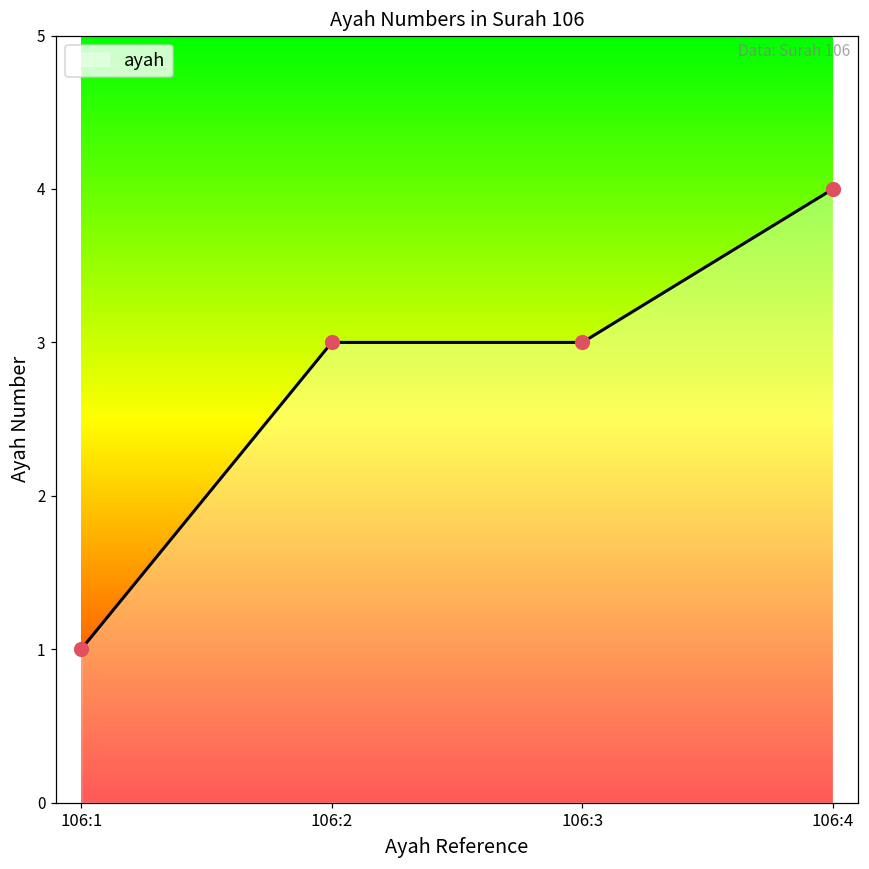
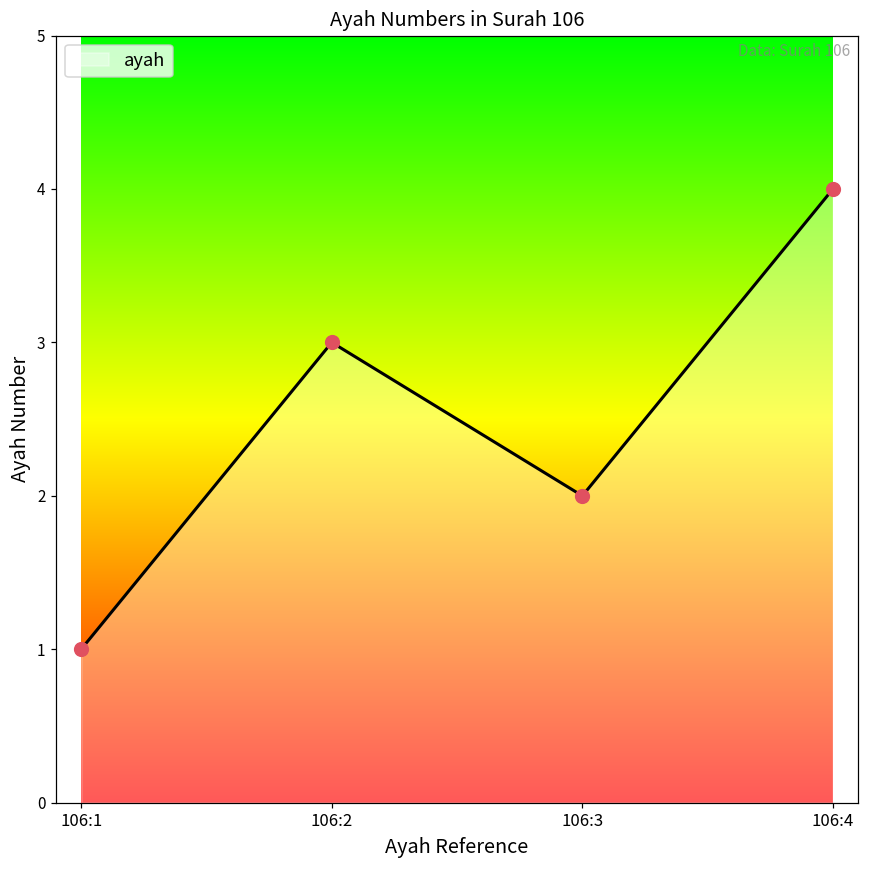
  {
    "106:1": 1,
    "106:2": 3,
-   "106:3": 3,
+   "106:3": 2,
    "106:4": 4
  }
